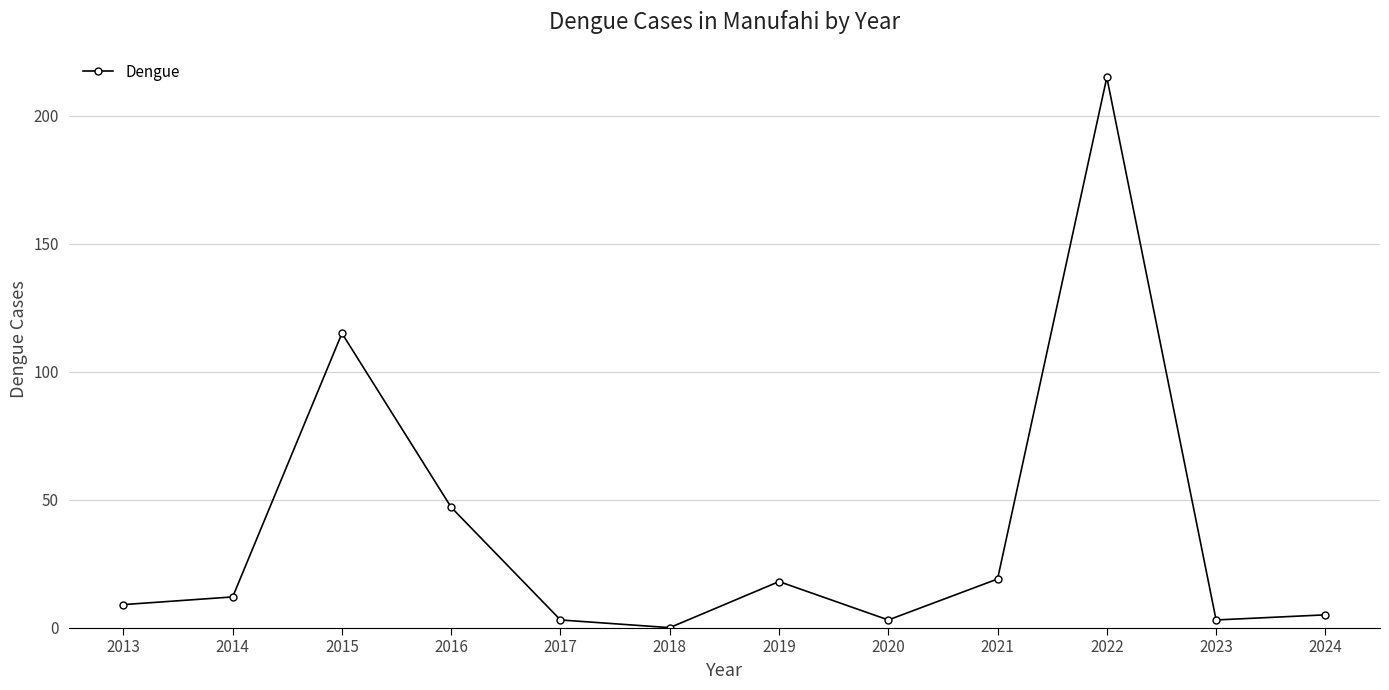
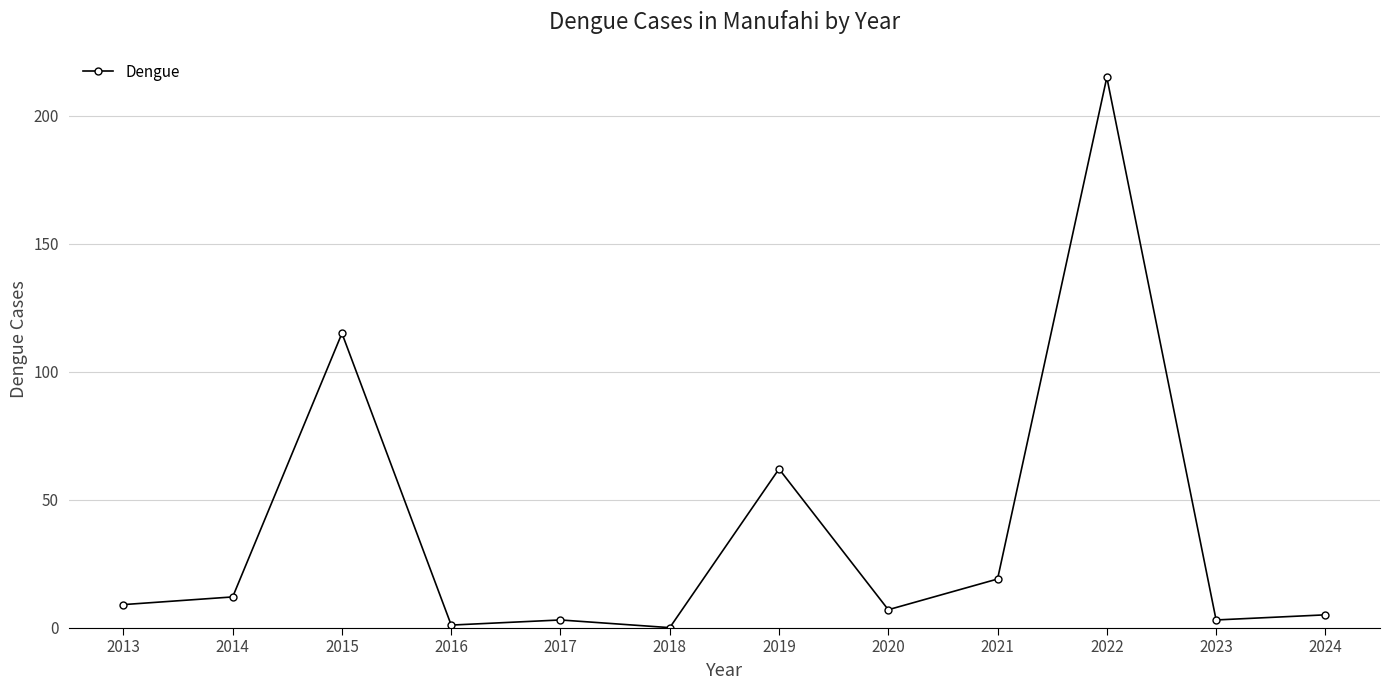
  {
    "2013": 9,
    "2014": 12,
    "2015": 115,
-   "2016": 47,
+   "2016": 1,
    "2017": 3,
    "2018": 0,
-   "2019": 18,
-   "2020": 3,
+   "2019": 62,
+   "2020": 7,
    "2021": 19,
    "2022": 215,
    "2023": 3,
    "2024": 5
  }
